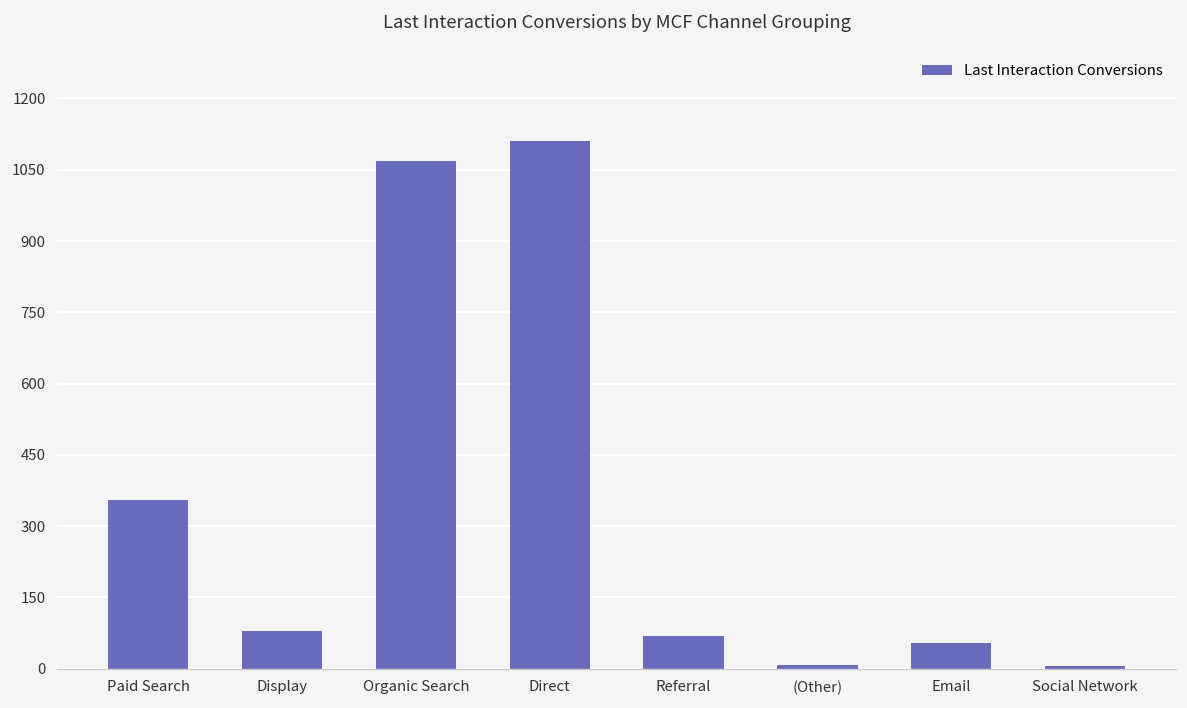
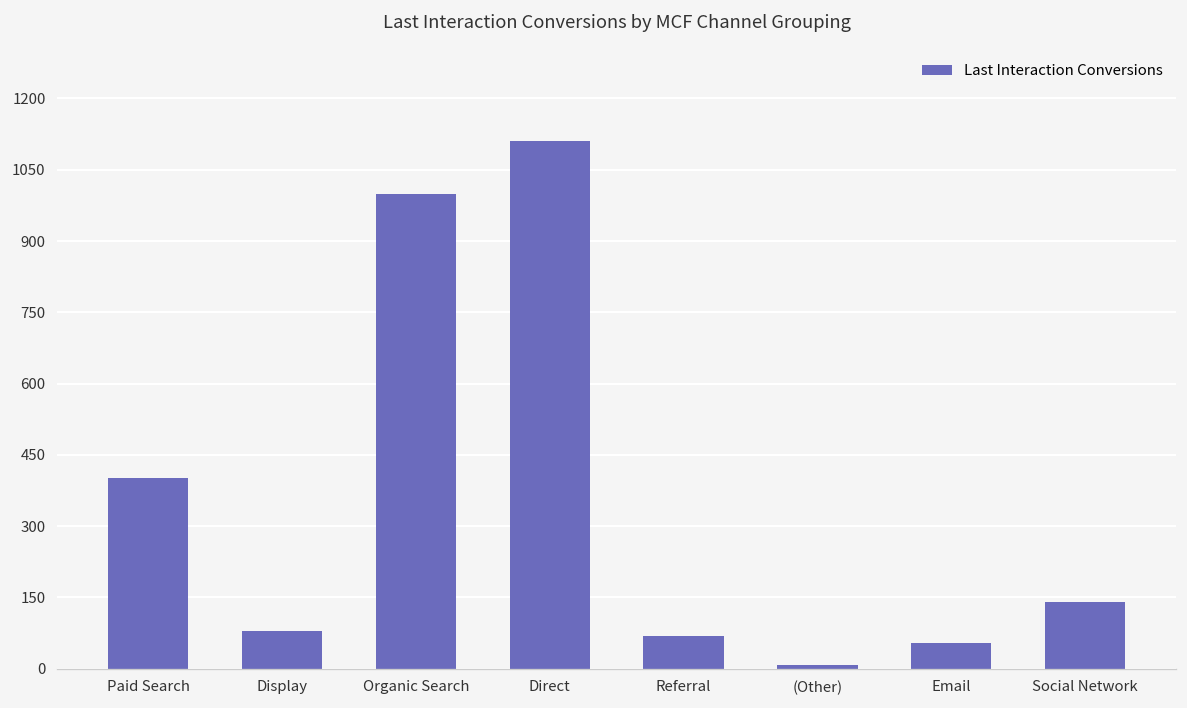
  {
-   "Paid Search": 360,
+   "Paid Search": 400,
    "Display": 80,
-   "Organic Search": 1070,
+   "Organic Search": 1000,
    "Direct": 1110,
    "Referral": 70,
    "(Other)": 10,
    "Email": 60,
-   "Social Network": 10
+   "Social Network": 140
  }
